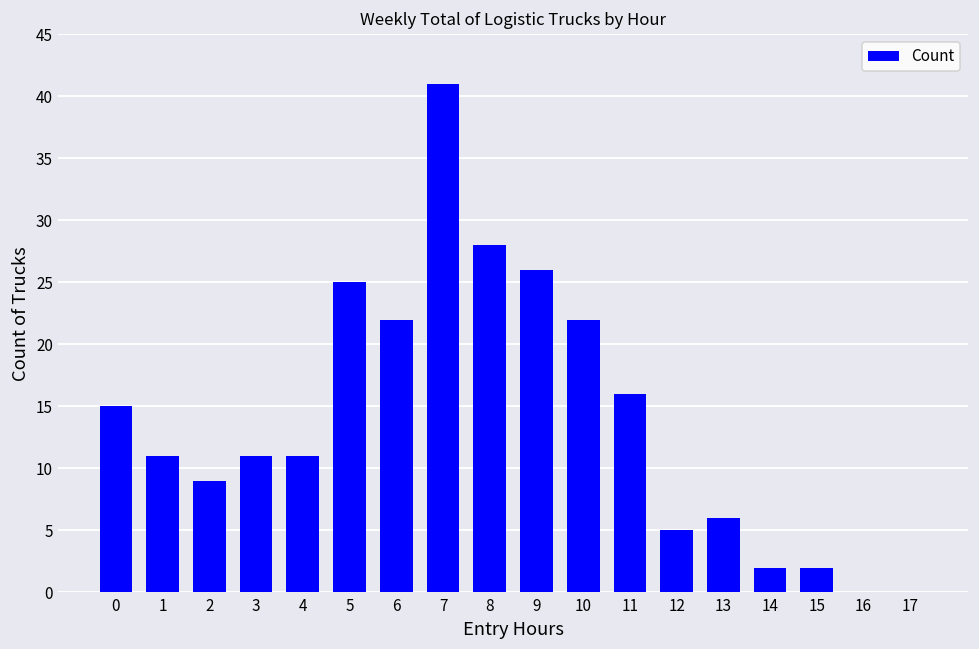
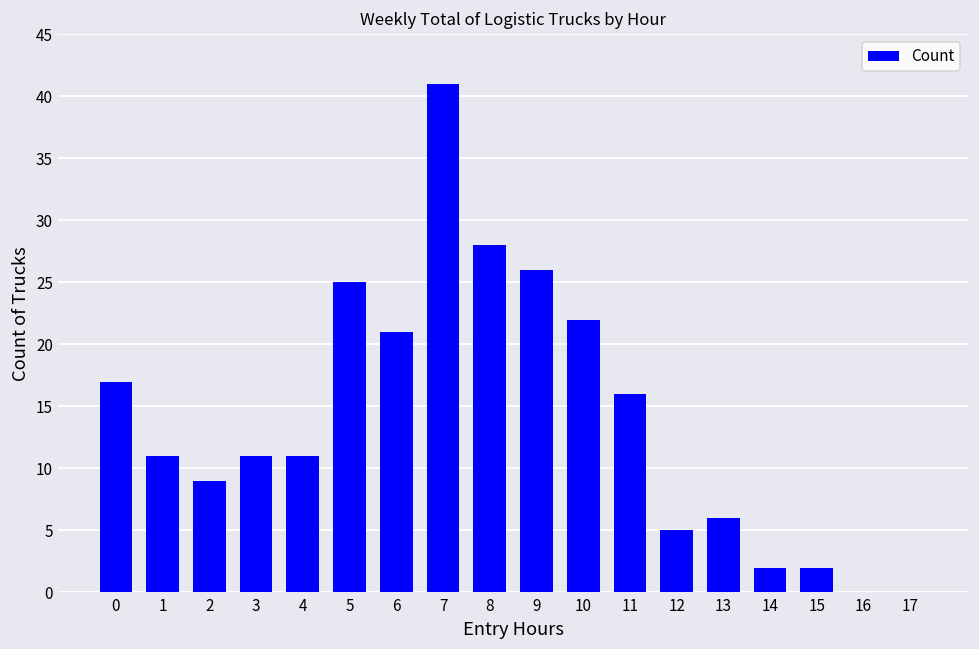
  {
-   "0": 15,
+   "0": 17,
    "1": 11,
    "2": 9,
    "3": 11,
    "4": 11,
    "5": 25,
-   "6": 22,
+   "6": 21,
    "7": 41,
    "8": 28,
    "9": 26,
    "10": 22,
    "11": 16,
    "12": 5,
    "13": 6,
    "14": 2,
    "15": 2,
    "16": 0,
    "17": 0
  }
